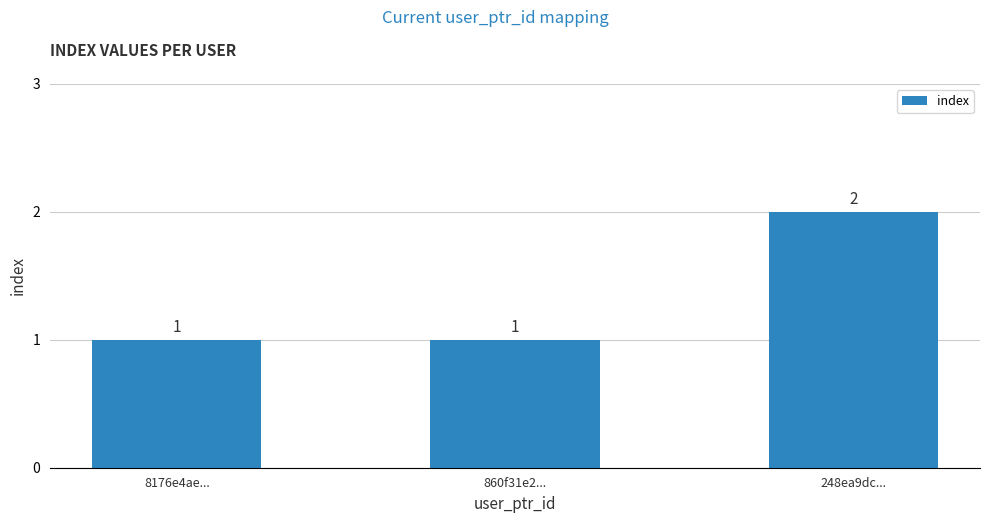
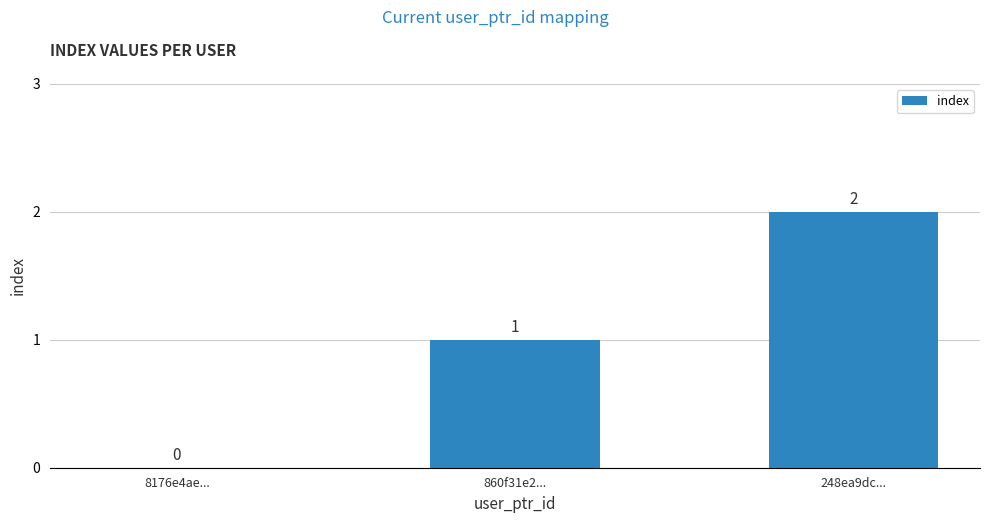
  {
-   "8176e4ae...": 1,
+   "8176e4ae...": 0,
    "860f31e2...": 1,
    "248ea9dc...": 2
  }
